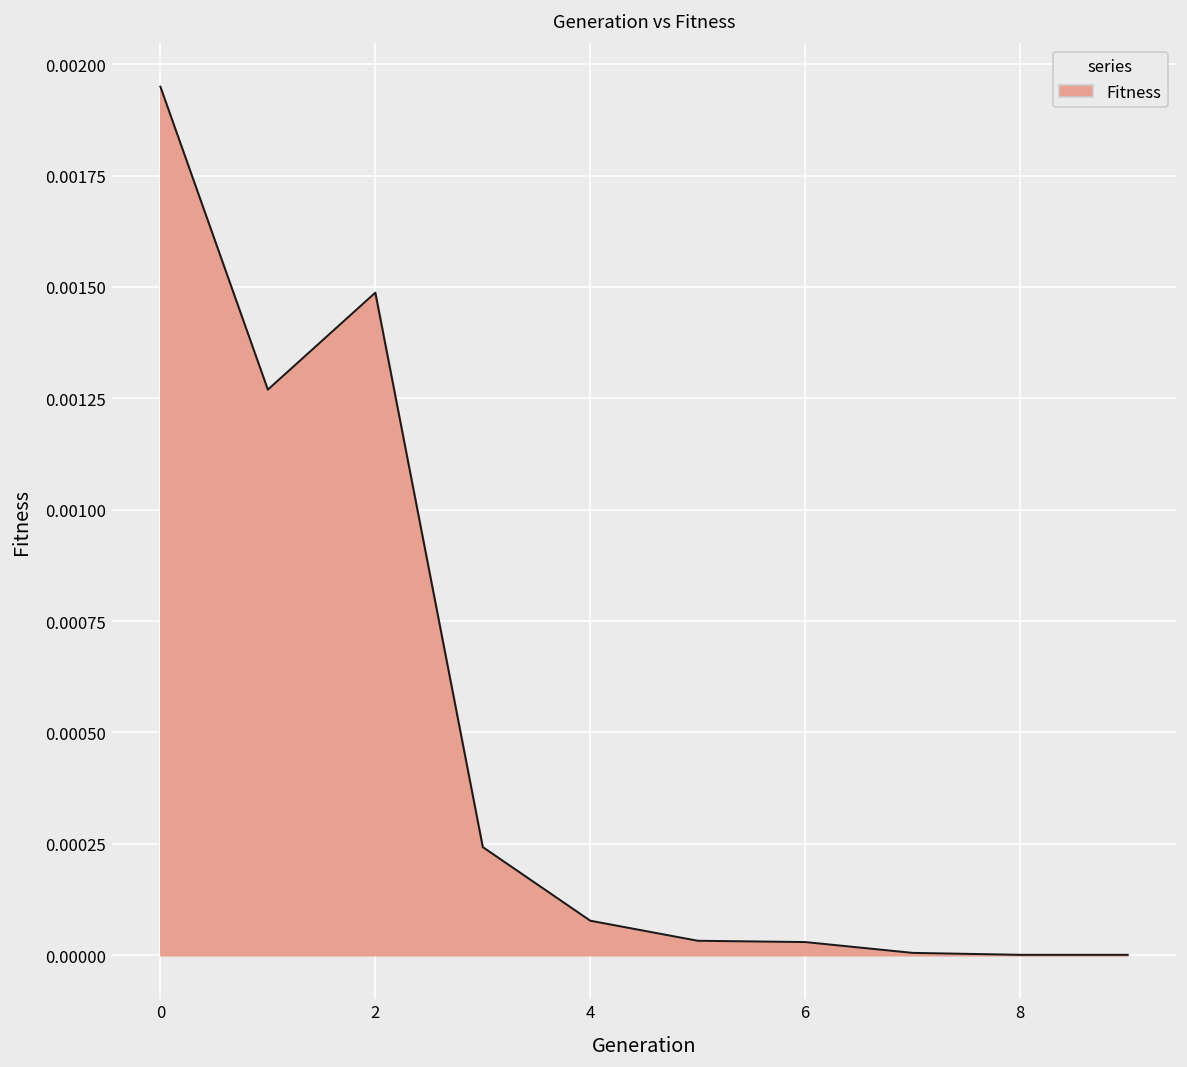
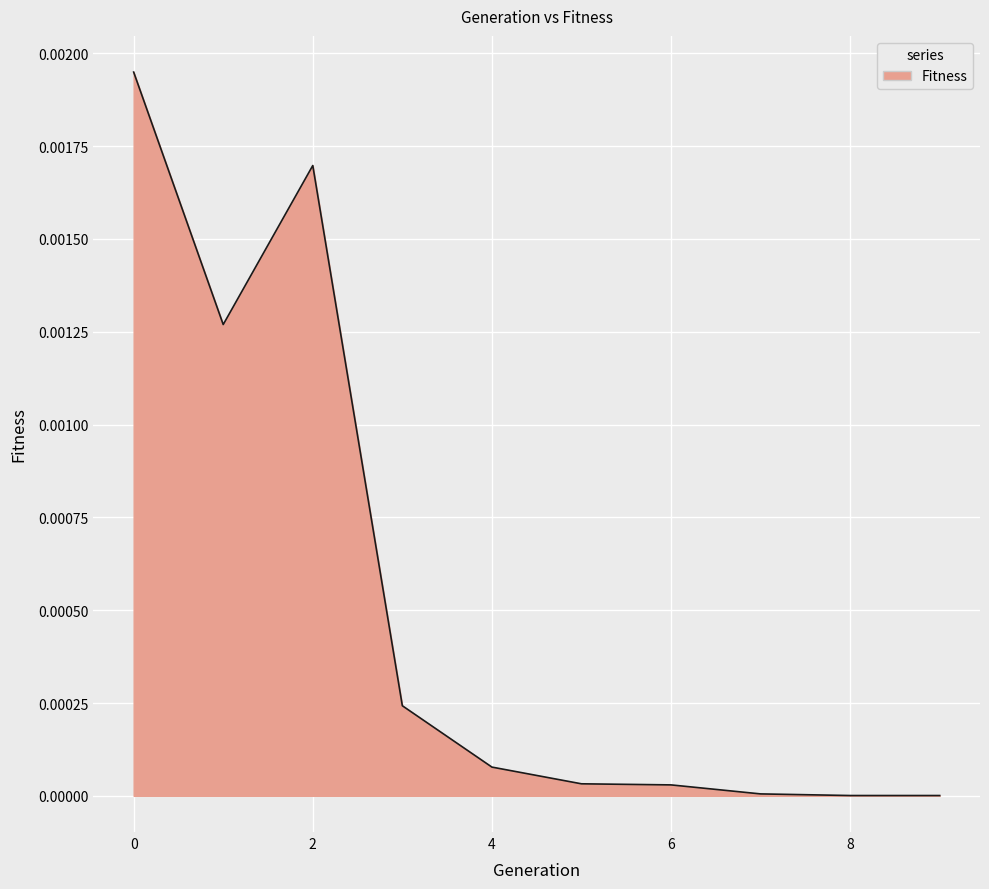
  {
    "0": 0.00195,
-   "2": 0.00149,
+   "2": 0.00170,
    "4": 0.00008,
    "6": 0.00003,
    "8": 0.00000
  }
